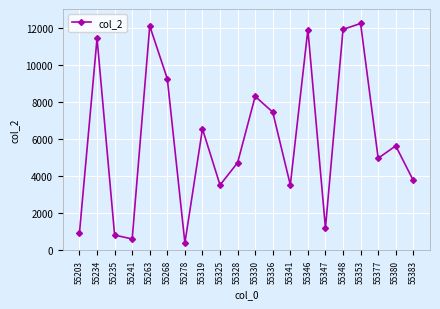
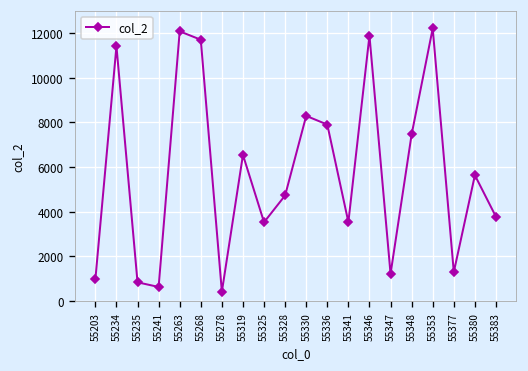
  {
    "55203": 900,
    "55234": 11400,
    "55235": 800,
    "55241": 600,
    "55263": 12100,
-   "55268": 9200,
+   "55268": 11700,
    "55278": 400,
    "55319": 6500,
    "55325": 3500,
    "55328": 4700,
    "55330": 8300,
-   "55336": 7400,
+   "55336": 7900,
    "55341": 3500,
    "55346": 11900,
    "55347": 1200,
-   "55348": 11900,
+   "55348": 7500,
    "55353": 12200,
-   "55377": 5000,
+   "55377": 1300,
    "55380": 5600,
    "55383": 3800
  }
